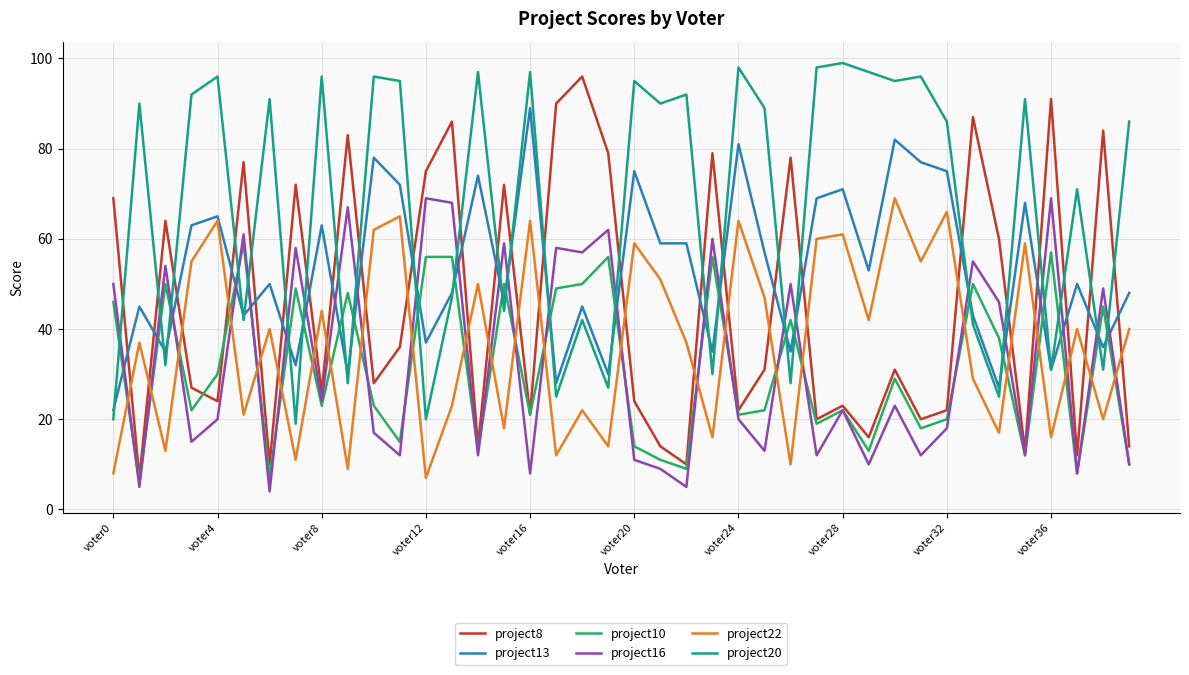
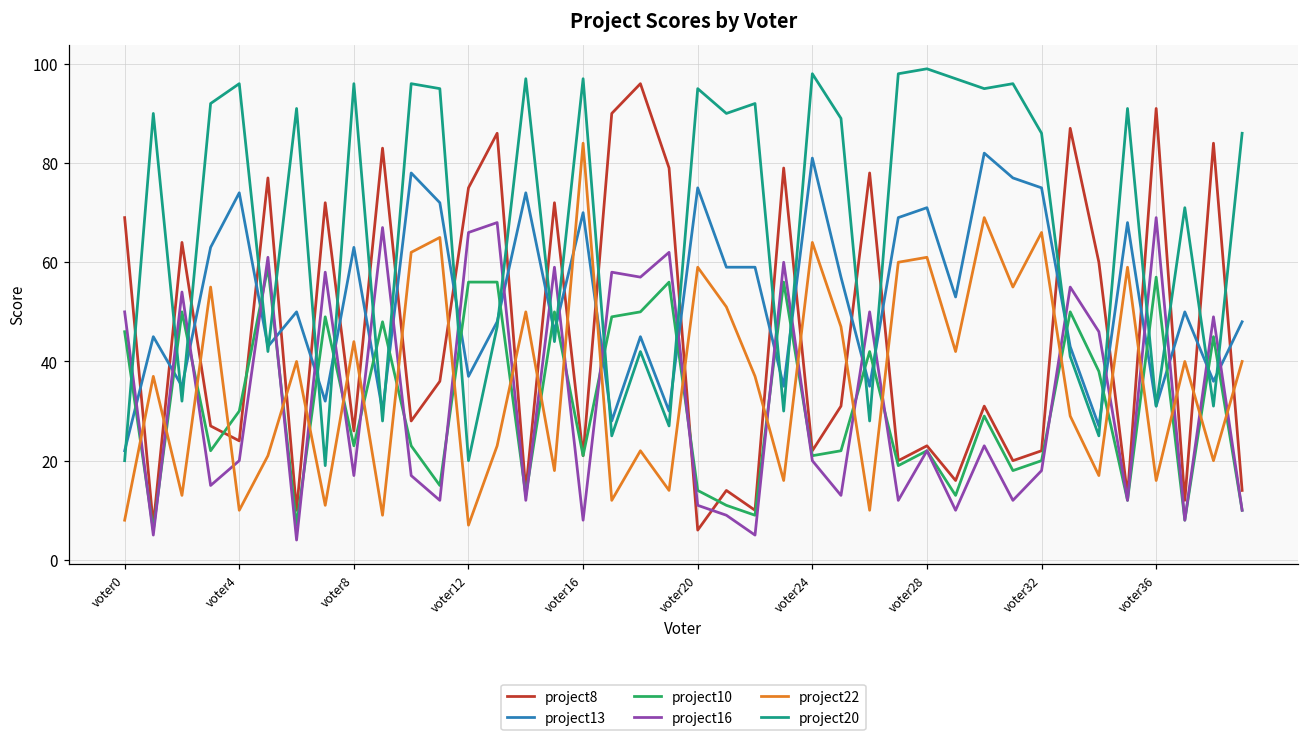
  {
    "project8": {
      "voter0": 69,
      "voter4": 24,
      "voter8": 26,
      "voter12": 75,
-     "voter20": 24,
+     "voter20": 6,
      "voter24": 22,
      "voter28": 23,
      "voter32": 22,
      "voter36": 91
    },
    "project13": {
      "voter0": 22,
-     "voter4": 65,
+     "voter4": 74,
      "voter8": 63,
      "voter12": 37,
-     "voter16": 89,
+     "voter16": 70,
      "voter20": 75,
      "voter24": 81,
      "voter28": 71,
      "voter32": 75
    },
    "project16": {
      "voter0": 50,
      "voter4": 20,
-     "voter8": 24,
-     "voter12": 69,
+     "voter8": 17,
+     "voter12": 66,
      "voter16": 8,
      "voter20": 11,
      "voter24": 20,
      "voter32": 18,
      "voter36": 69
    },
    "project22": {
      "voter0": 8,
-     "voter4": 64,
+     "voter4": 10,
      "voter8": 44,
      "voter12": 7,
-     "voter16": 64,
+     "voter16": 84,
      "voter20": 59,
      "voter24": 64,
      "voter28": 61,
      "voter32": 66,
      "voter36": 16
    }
  }
